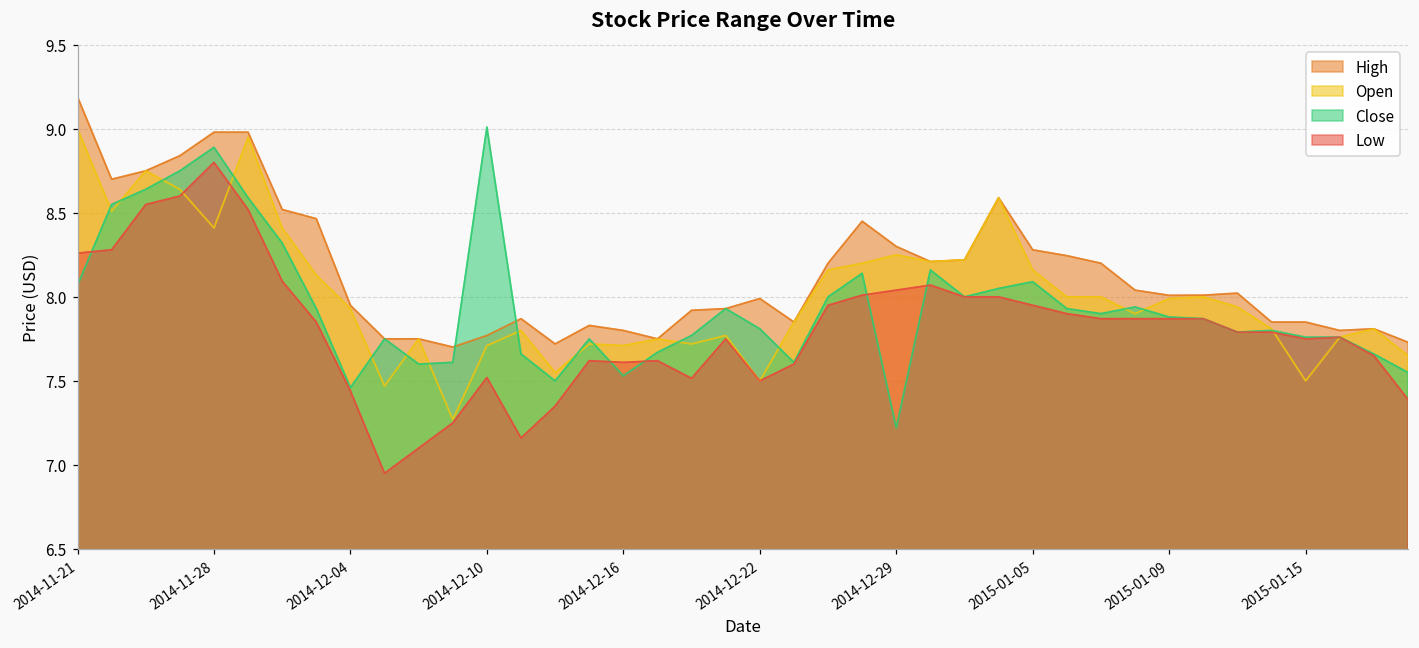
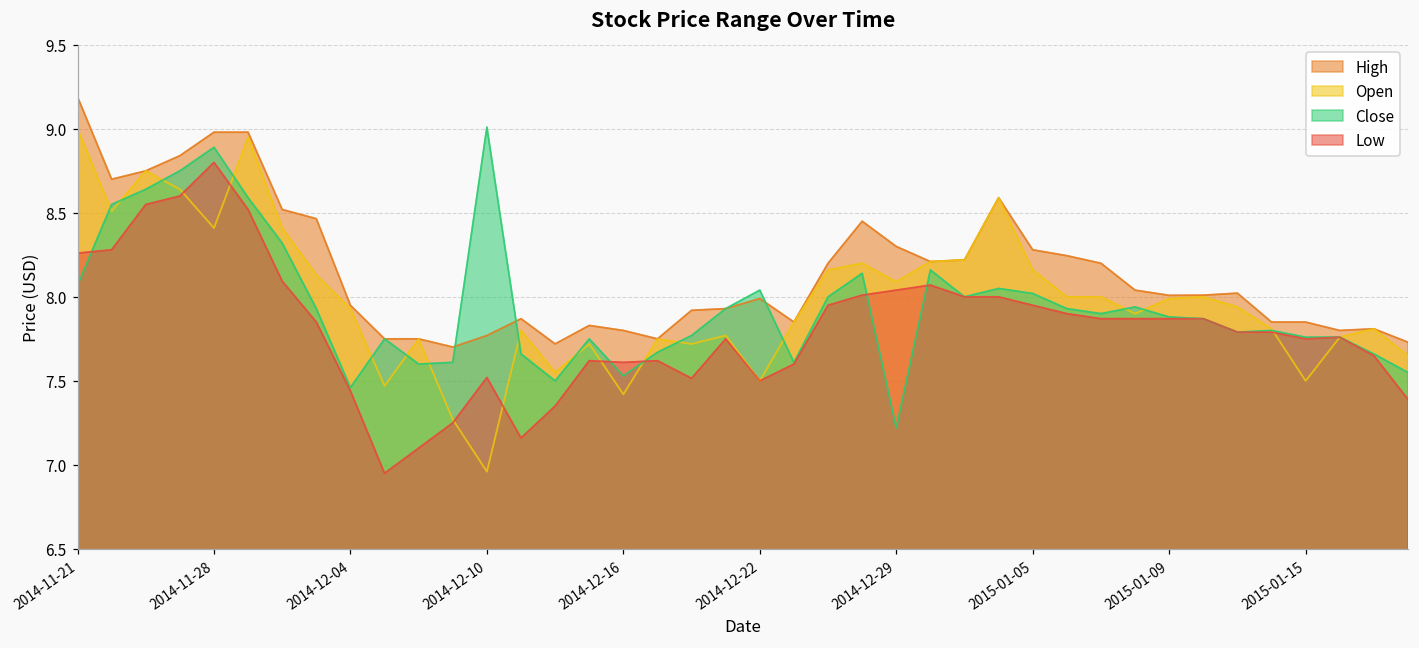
  {
    "Open": {
      "2014-11-21": 9.00,
      "2014-11-28": 8.41,
      "2014-12-04": 7.93,
-     "2014-12-10": 7.71,
-     "2014-12-16": 7.71,
-     "2014-12-29": 8.25,
+     "2014-12-10": 6.96,
+     "2014-12-16": 7.42,
+     "2014-12-29": 8.09,
      "2015-01-05": 8.16,
      "2015-01-09": 7.99,
      "2015-01-15": 7.50
    },
    "Close": {
      "2014-11-21": 8.07,
      "2014-11-28": 8.89,
      "2014-12-04": 7.46,
      "2014-12-10": 9.01,
      "2014-12-16": 7.53,
-     "2014-12-22": 7.81,
+     "2014-12-22": 8.04,
      "2014-12-29": 7.22,
-     "2015-01-05": 8.09
+     "2015-01-05": 8.02
    }
  }
